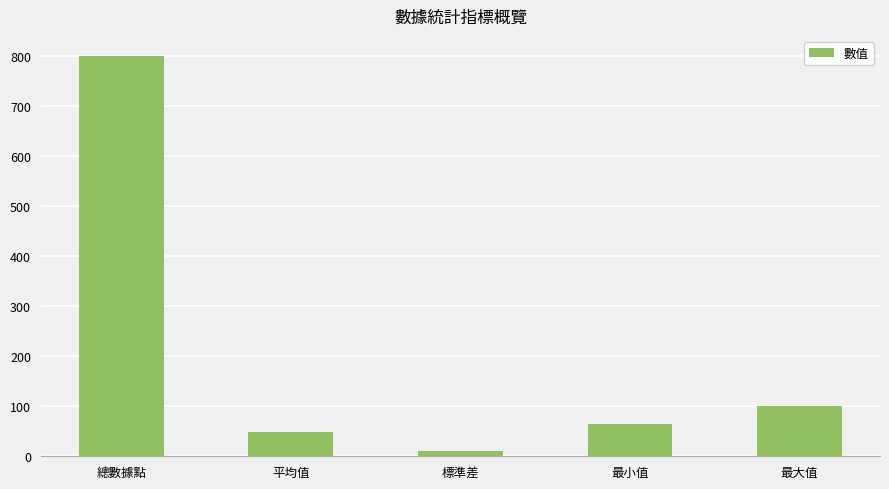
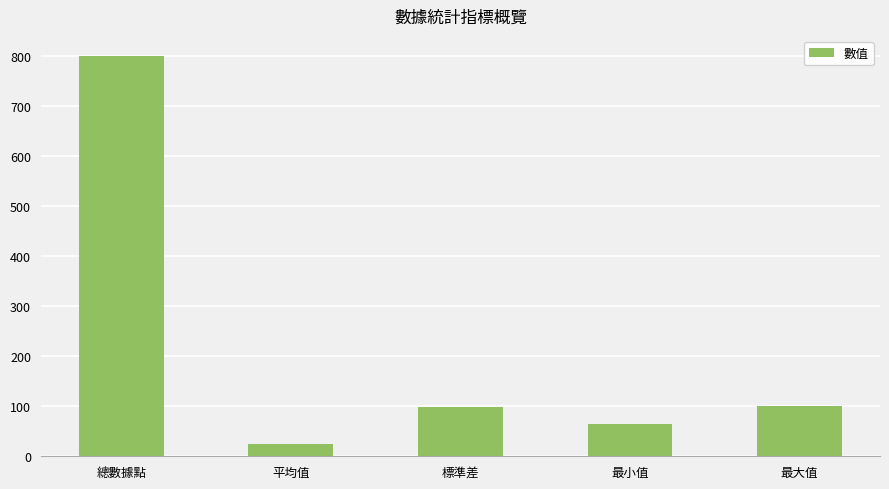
  {
    "總數據點": 800,
-   "平均值": 50,
-   "標準差": 10,
+   "平均值": 30,
+   "標準差": 100,
    "最小值": 60,
    "最大值": 100
  }
